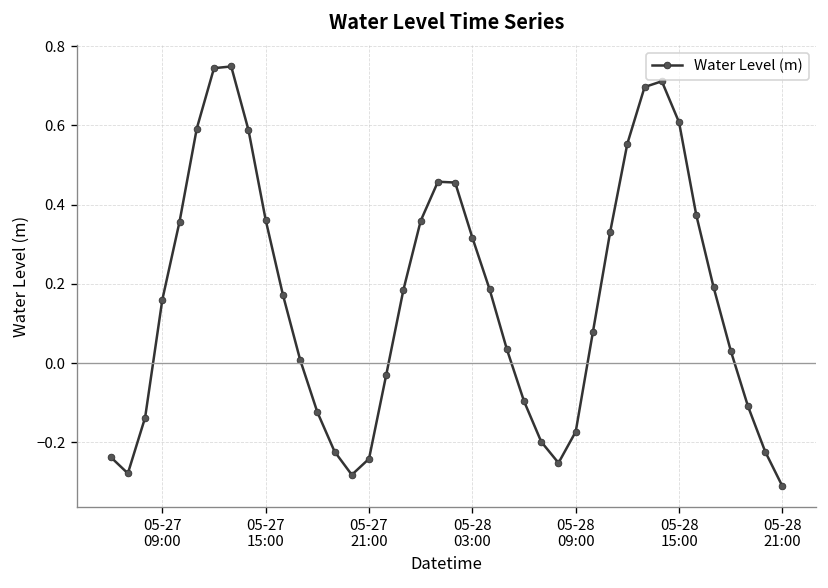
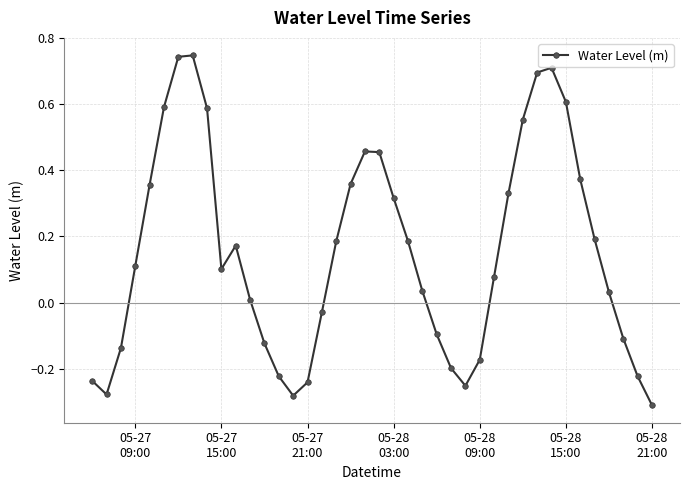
  {
-   "05-27 09:00": 0.16,
-   "05-27 15:00": 0.36,
+   "05-27 09:00": 0.11,
+   "05-27 15:00": 0.10,
    "05-27 21:00": -0.24,
    "05-28 03:00": 0.32,
    "05-28 09:00": -0.17,
    "05-28 15:00": 0.61,
    "05-28 21:00": -0.31
  }
